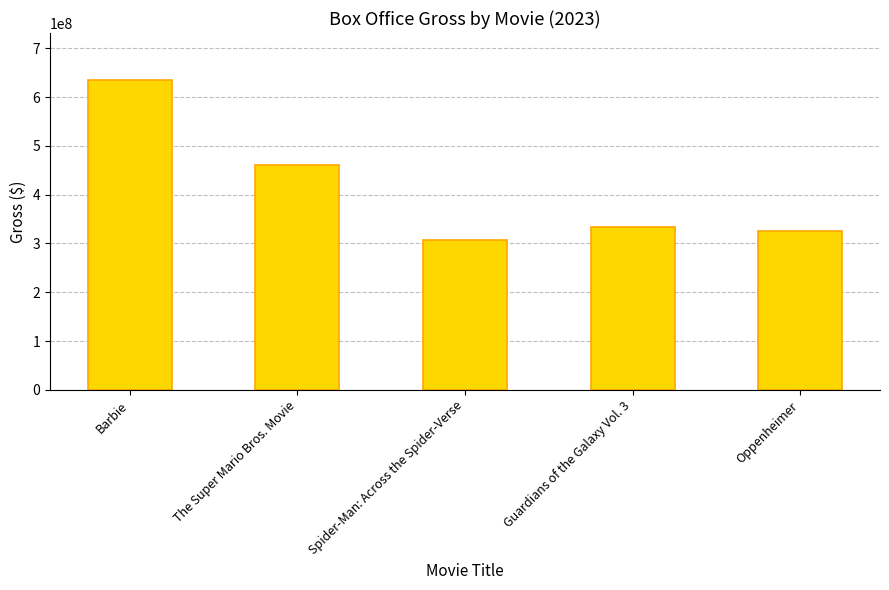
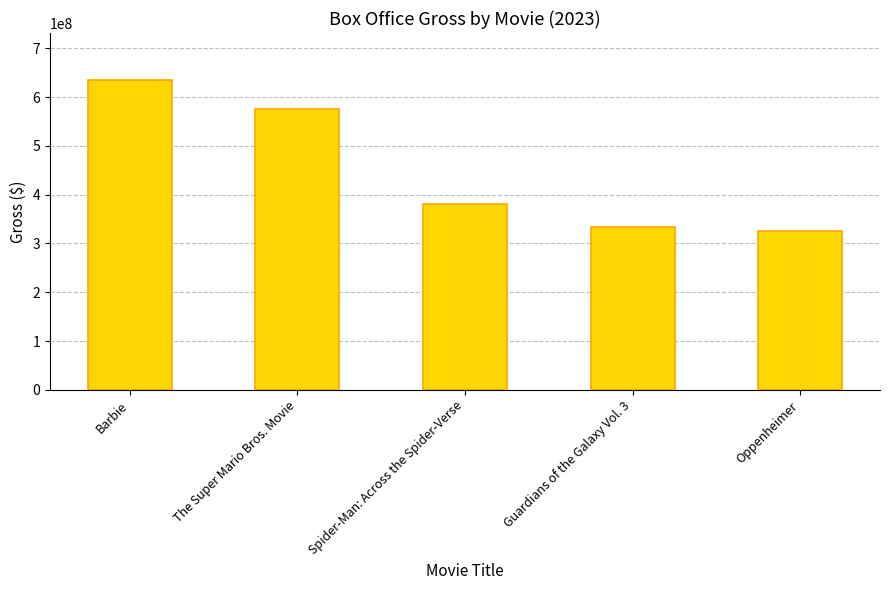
  {
    "Barbie": 640000000,
-   "The Super Mario Bros. Movie": 460000000,
-   "Spider-Man: Across the Spider-Verse": 310000000,
+   "The Super Mario Bros. Movie": 570000000,
+   "Spider-Man: Across the Spider-Verse": 380000000,
    "Guardians of the Galaxy Vol. 3": 330000000,
    "Oppenheimer": 330000000
  }
